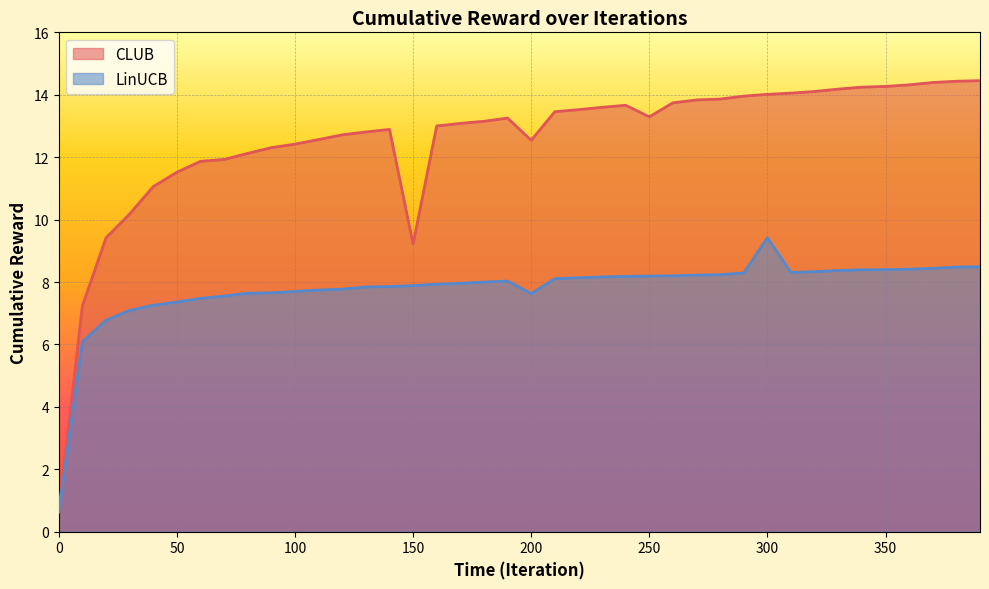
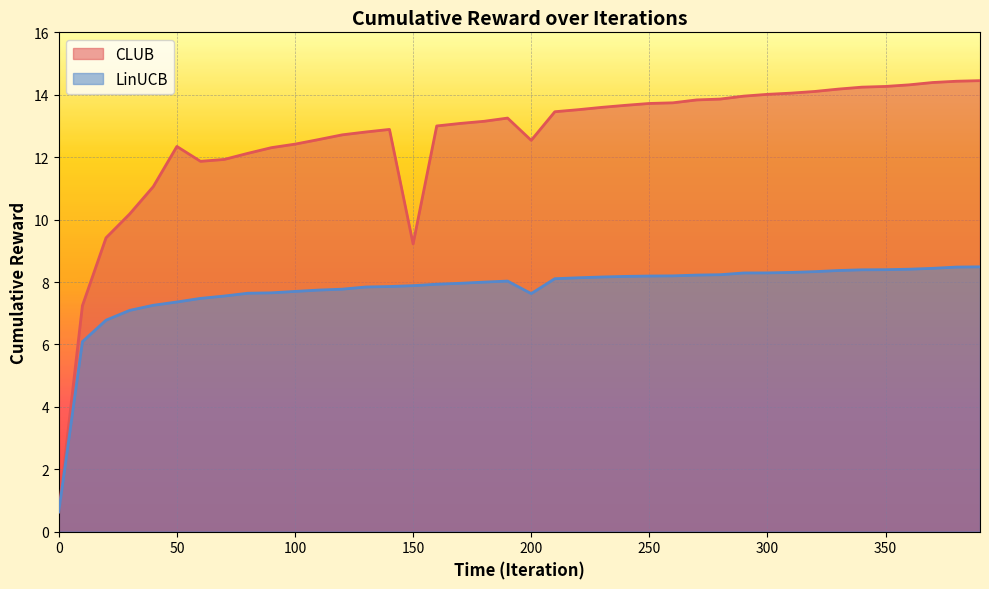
  {
    "CLUB": {
-     "50": 11.5,
+     "50": 12.3,
      "100": 12.4,
      "150": 9.2,
      "200": 12.5,
-     "250": 13.3,
+     "250": 13.7,
      "300": 14.0,
      "350": 14.3
    },
    "LinUCB": {
      "50": 7.4,
      "100": 7.7,
      "150": 7.9,
      "200": 7.6,
      "250": 8.2,
-     "300": 9.4,
+     "300": 8.3,
      "350": 8.4
    }
  }
